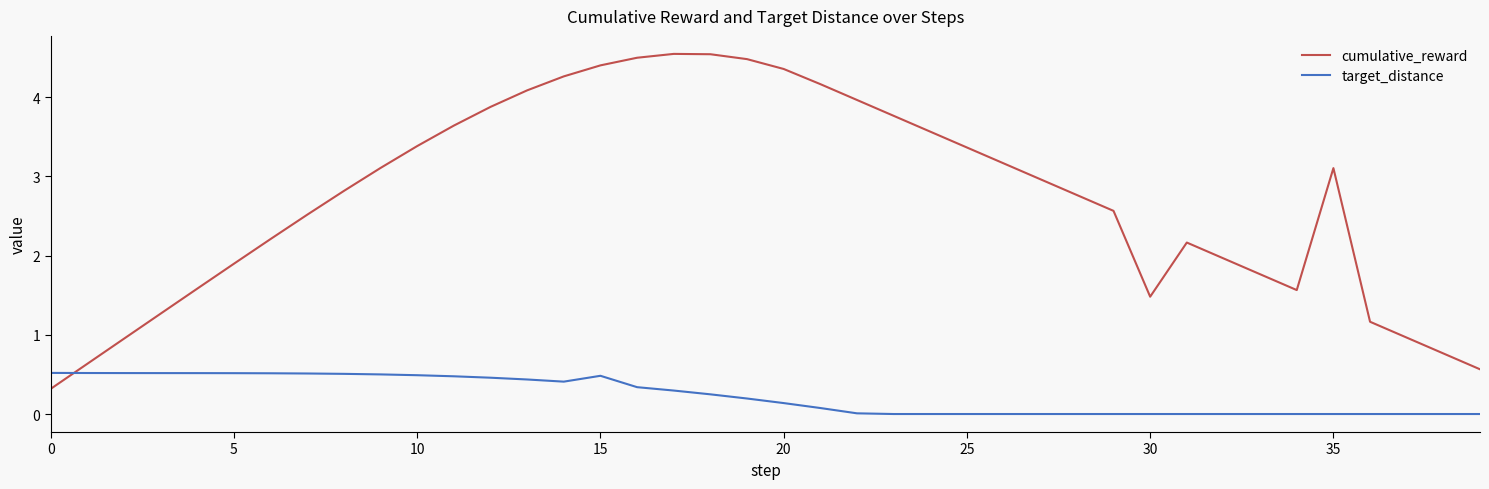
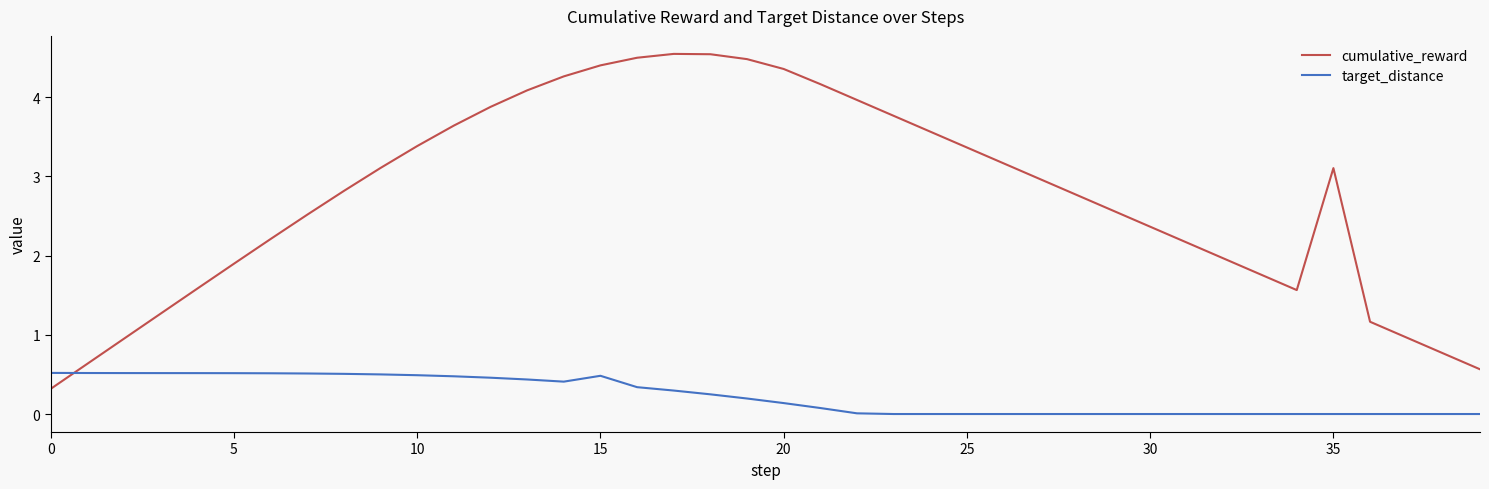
  {
    "cumulative_reward": {
      "0": 0.3,
      "5": 1.9,
      "10": 3.4,
      "15": 4.4,
      "20": 4.4,
      "25": 3.4,
-     "30": 1.5,
+     "30": 2.4,
      "35": 3.1
    },
    "target_distance": {
      "0": 0.5,
      "5": 0.5,
      "10": 0.5,
      "15": 0.5,
      "20": 0.1,
      "25": 0.0,
      "30": 0.0,
      "35": 0.0
    }
  }
